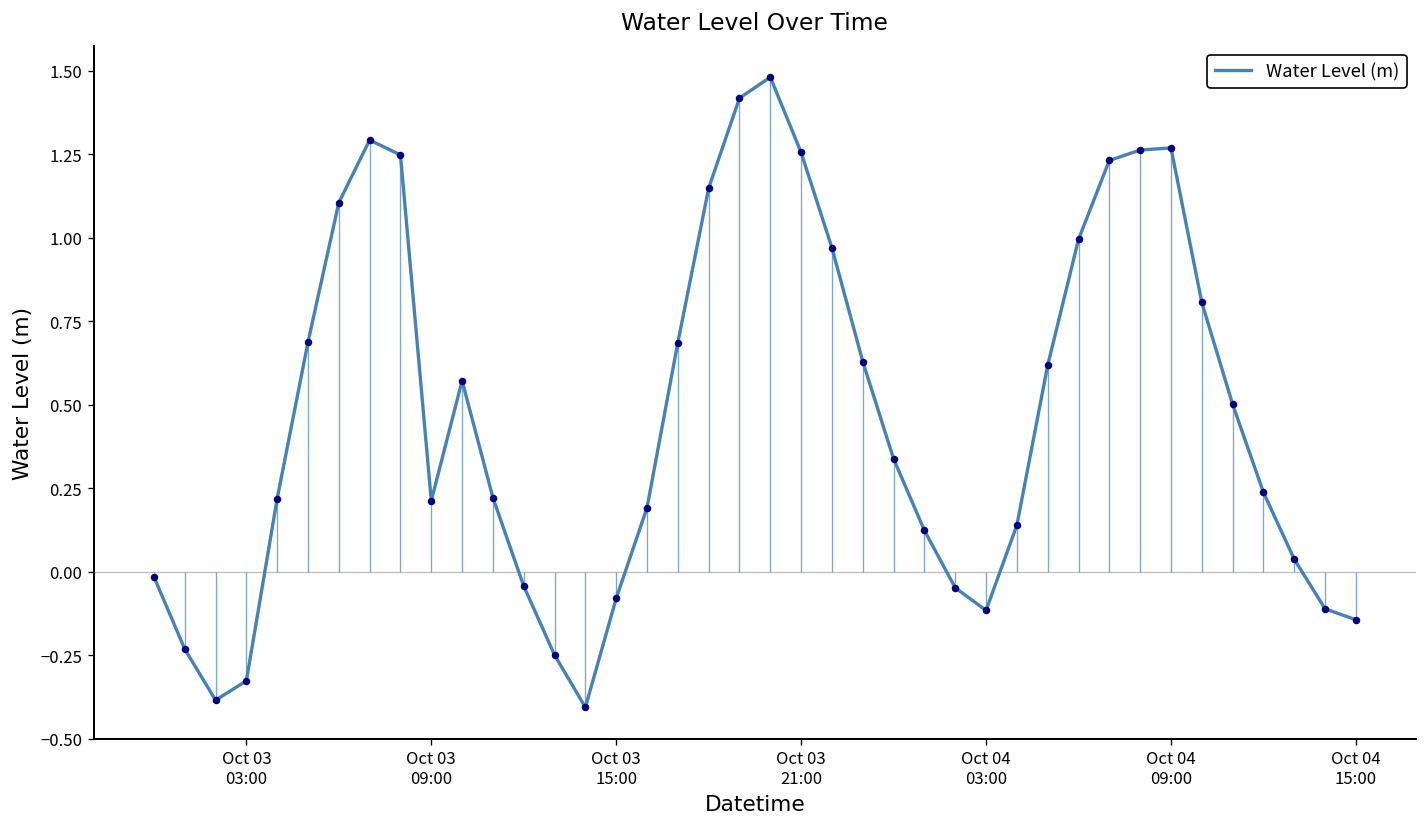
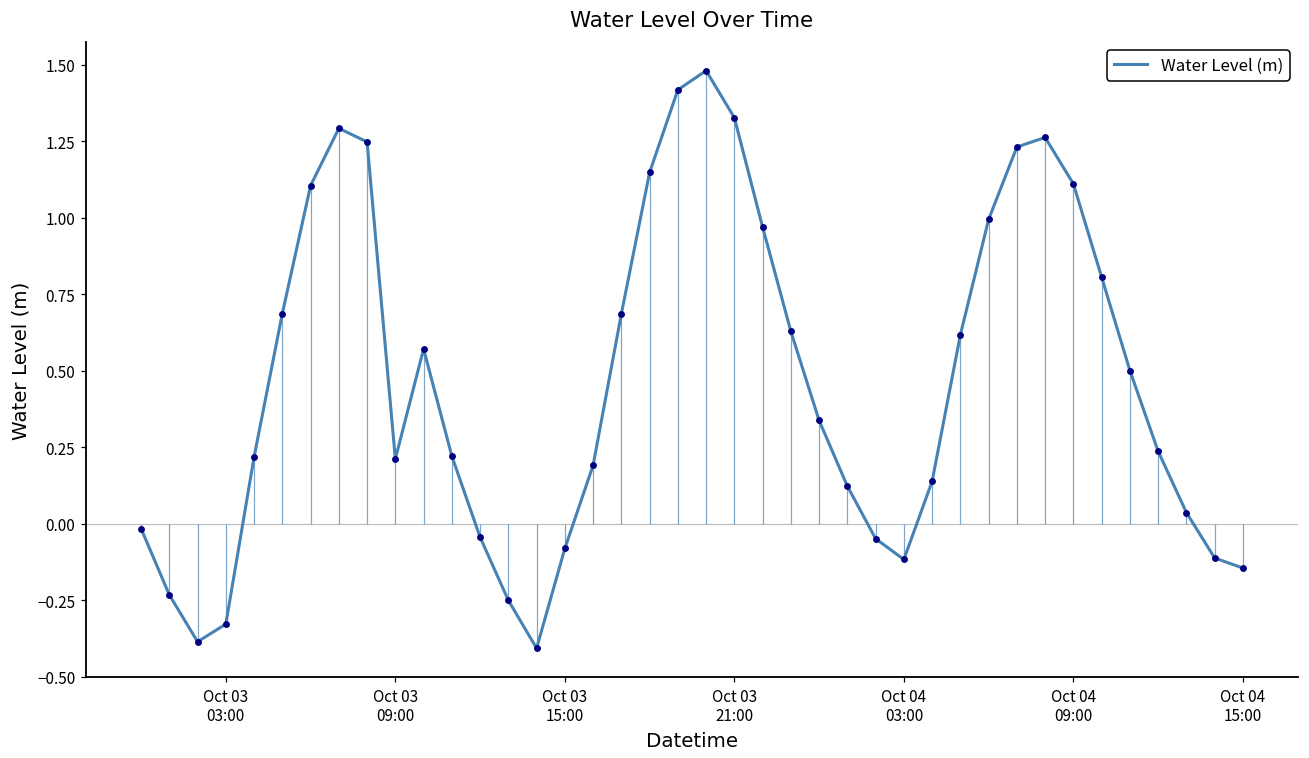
  {
    "Oct 03 03:00": -0.33,
    "Oct 03 09:00": 0.21,
    "Oct 03 15:00": -0.08,
-   "Oct 03 21:00": 1.26,
+   "Oct 03 21:00": 1.33,
    "Oct 04 03:00": -0.12,
-   "Oct 04 09:00": 1.27,
+   "Oct 04 09:00": 1.11,
    "Oct 04 15:00": -0.14
  }
